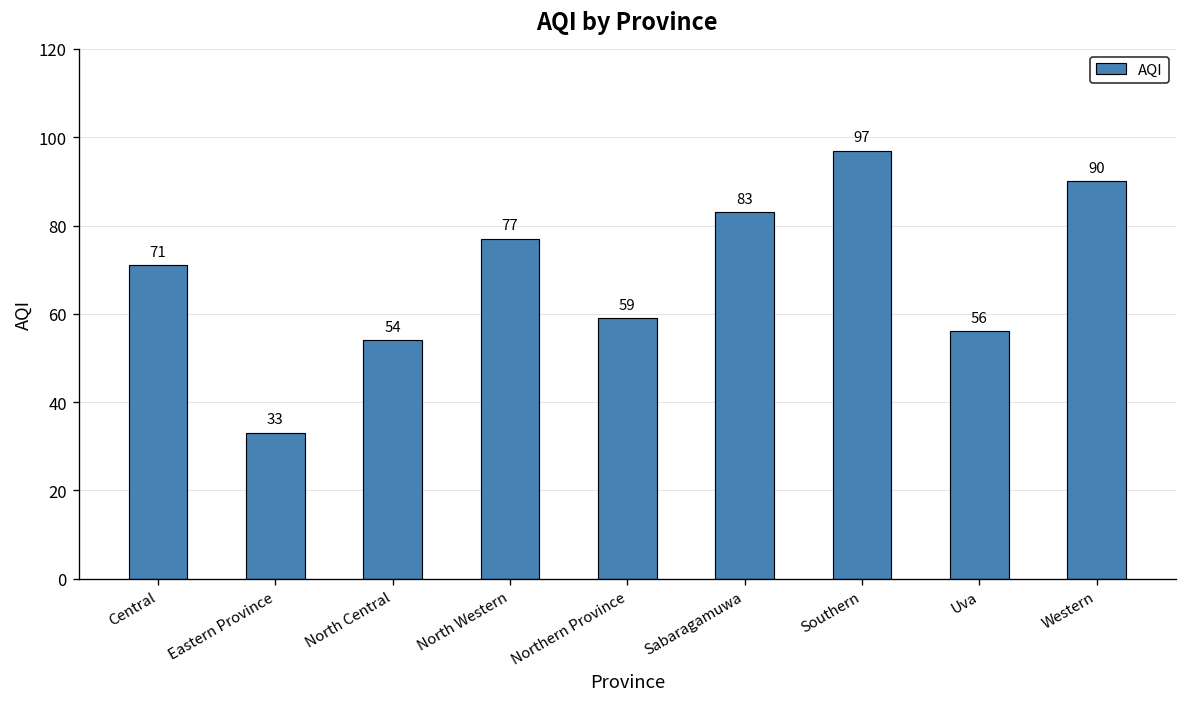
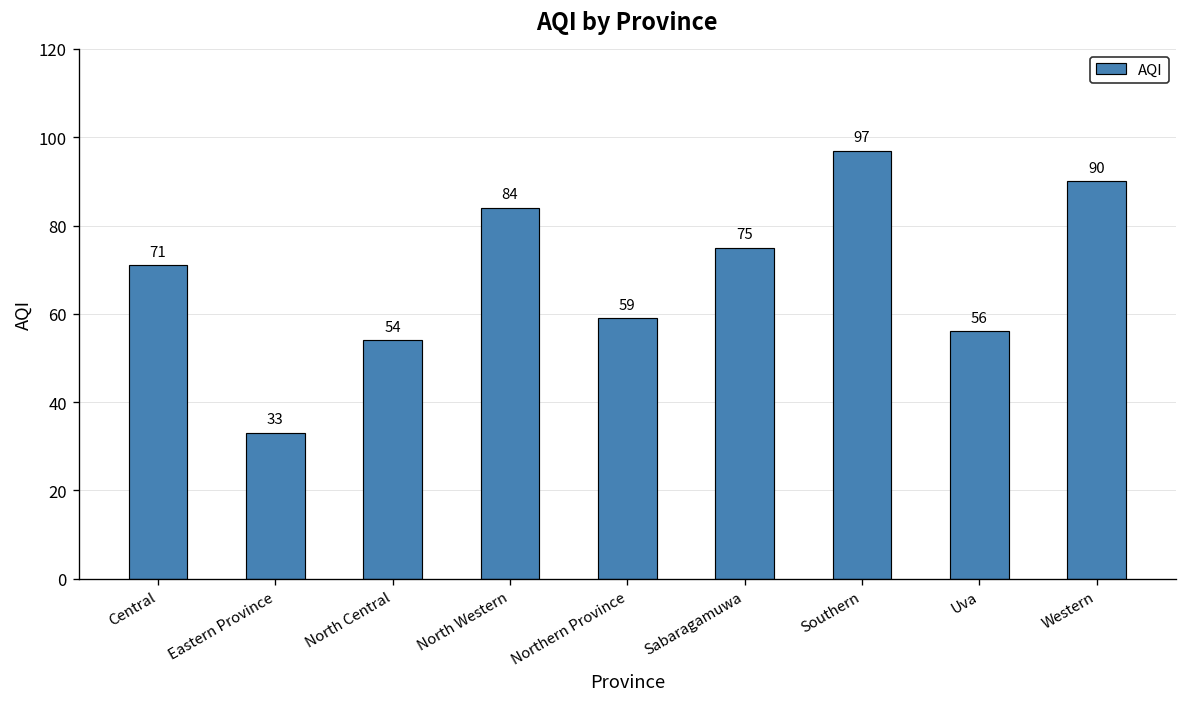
  {
    "Central": 71,
    "Eastern Province": 33,
    "North Central": 54,
-   "North Western": 77,
+   "North Western": 84,
    "Northern Province": 59,
-   "Sabaragamuwa": 83,
+   "Sabaragamuwa": 75,
    "Southern": 97,
    "Uva": 56,
    "Western": 90
  }
